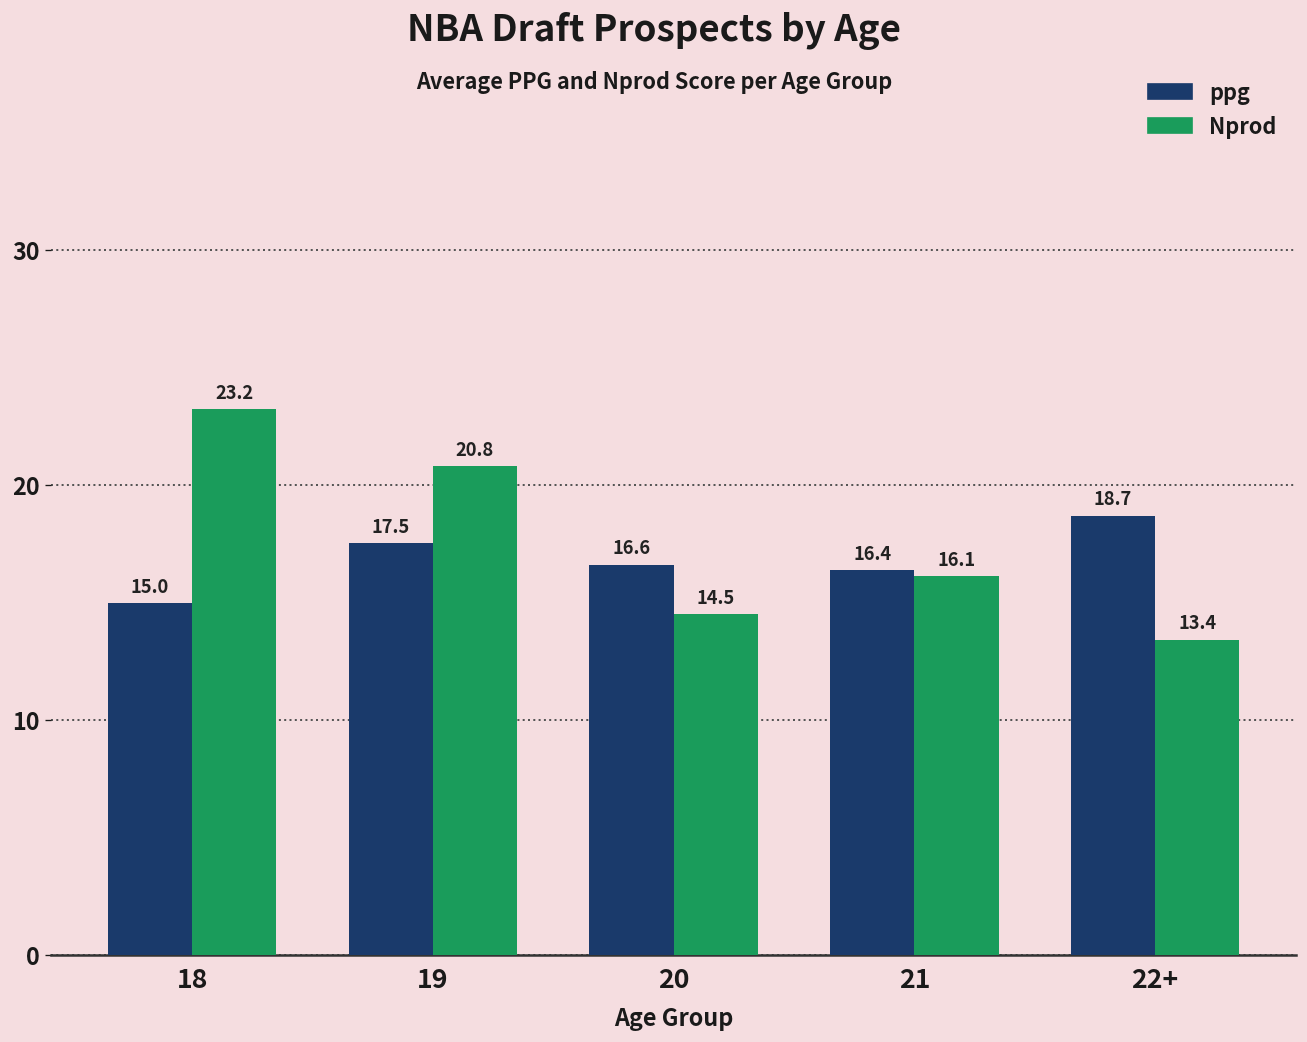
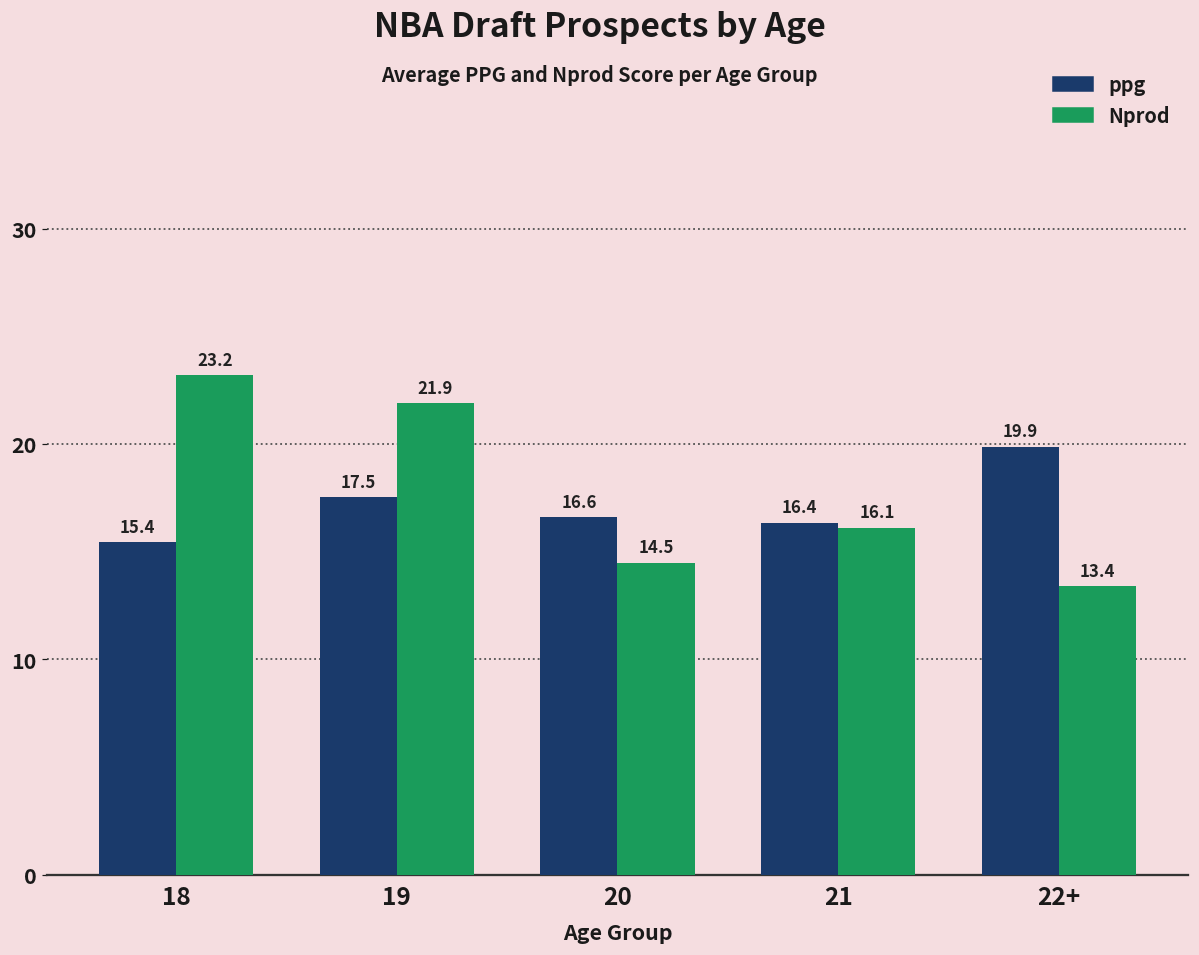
  {
    "ppg": {
-     "18": 15.0,
+     "18": 15.4,
      "19": 17.5,
      "20": 16.6,
      "21": 16.4,
-     "22+": 18.7
+     "22+": 19.9
    },
    "Nprod": {
      "18": 23.2,
-     "19": 20.8,
+     "19": 21.9,
      "20": 14.5,
      "21": 16.1,
      "22+": 13.4
    }
  }
